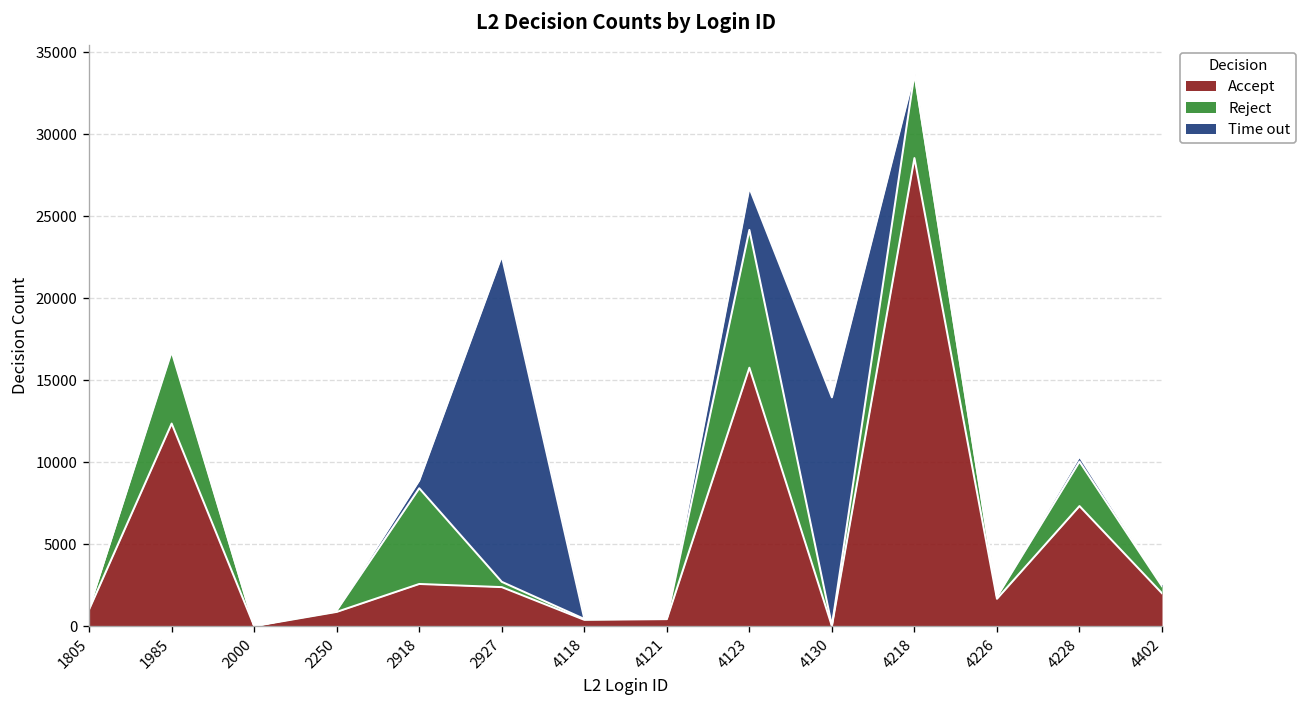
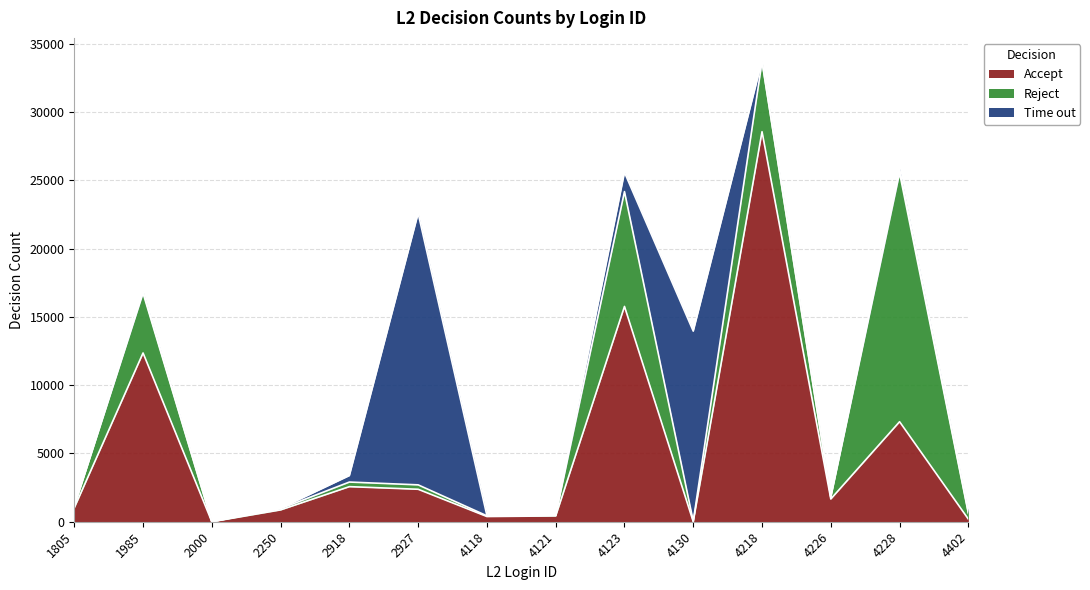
  {
    "Accept": {
      "1985": 12400,
      "2918": 2600,
      "2927": 2400,
      "4123": 15800,
      "4218": 28600,
      "4228": 7300,
-     "4402": 2000
+     "4402": 200
    },
    "Reject": {
-     "2918": 5800,
+     "2918": 300,
      "2927": 300,
      "4123": 8400,
-     "4228": 2700
+     "4228": 18200
    },
    "Time out": {
      "2918": 500,
      "2927": 19900,
-     "4123": 2600,
+     "4123": 1400,
      "4130": 13900,
      "4228": 300
    }
  }
